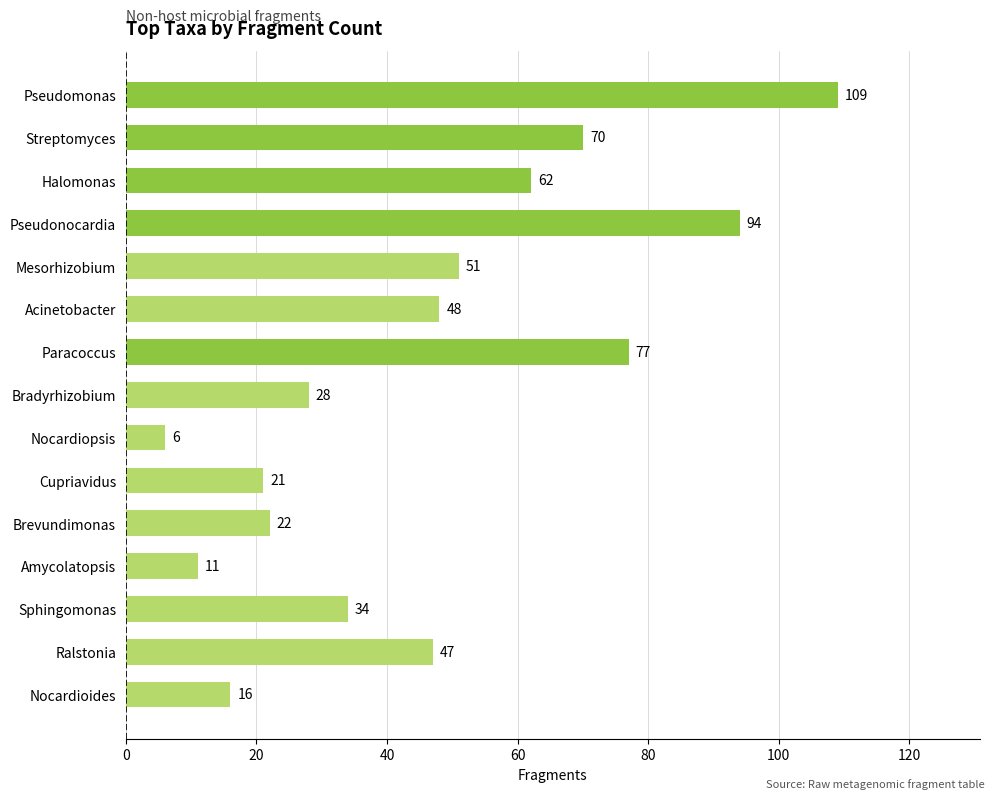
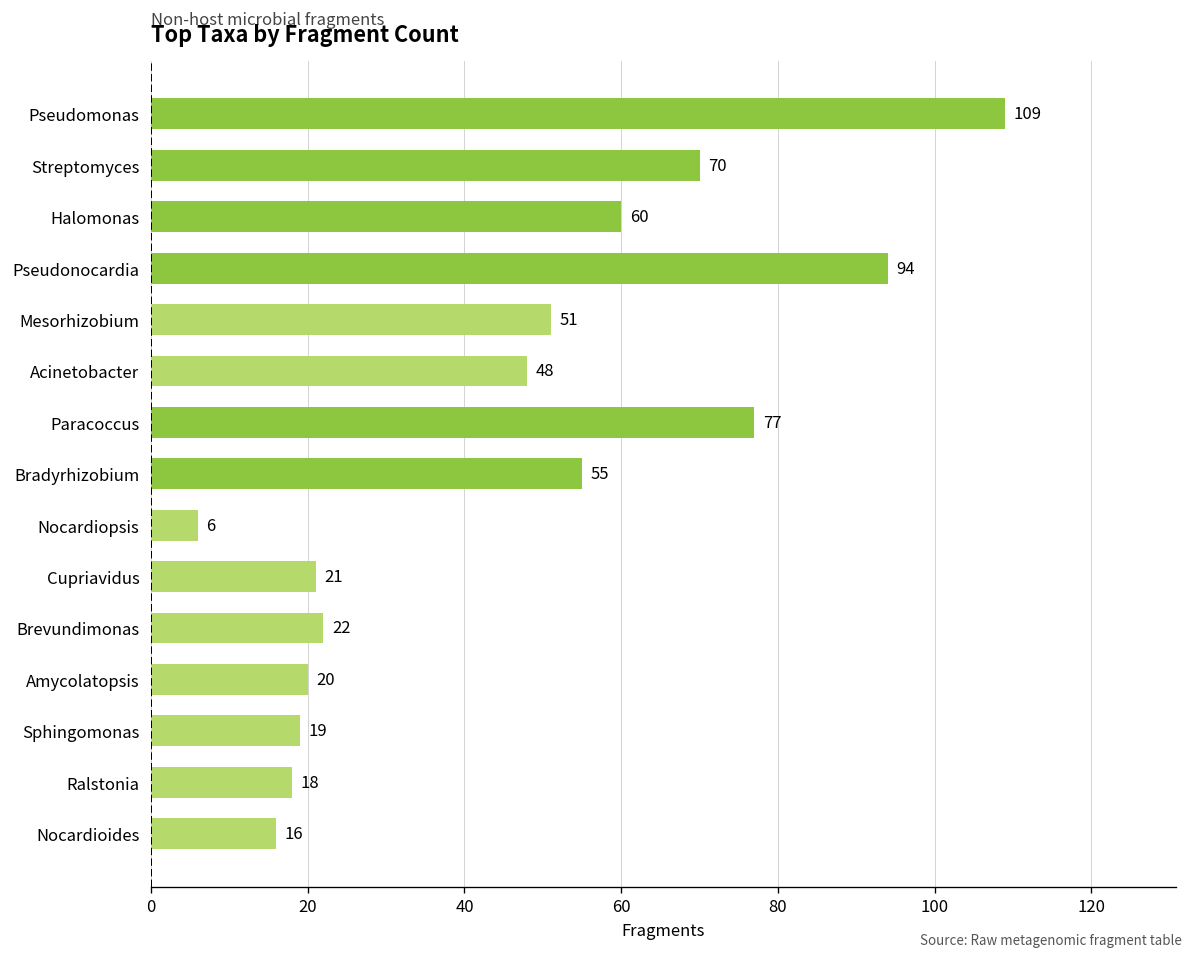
  {
    "Pseudomonas": 109,
    "Streptomyces": 70,
-   "Halomonas": 62,
+   "Halomonas": 60,
    "Pseudonocardia": 94,
    "Mesorhizobium": 51,
    "Acinetobacter": 48,
    "Paracoccus": 77,
-   "Bradyrhizobium": 28,
+   "Bradyrhizobium": 55,
    "Nocardiopsis": 6,
    "Cupriavidus": 21,
    "Brevundimonas": 22,
-   "Amycolatopsis": 11,
-   "Sphingomonas": 34,
-   "Ralstonia": 47,
+   "Amycolatopsis": 20,
+   "Sphingomonas": 19,
+   "Ralstonia": 18,
    "Nocardioides": 16
  }
